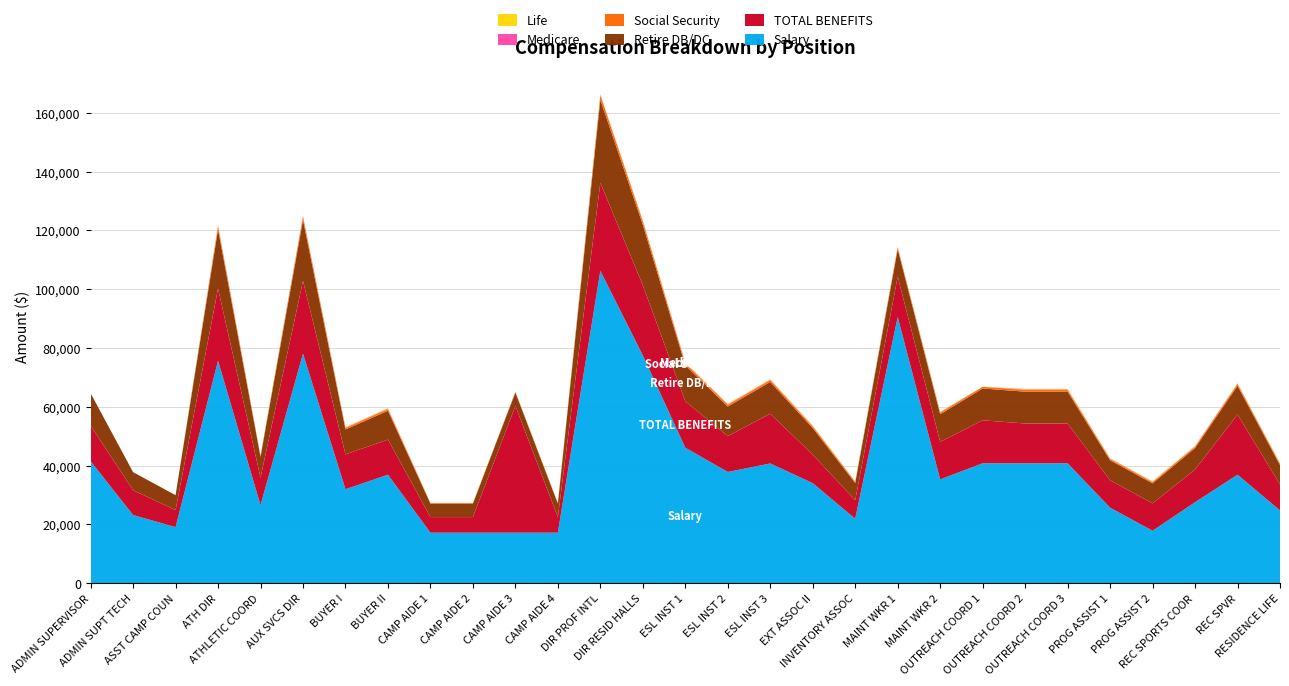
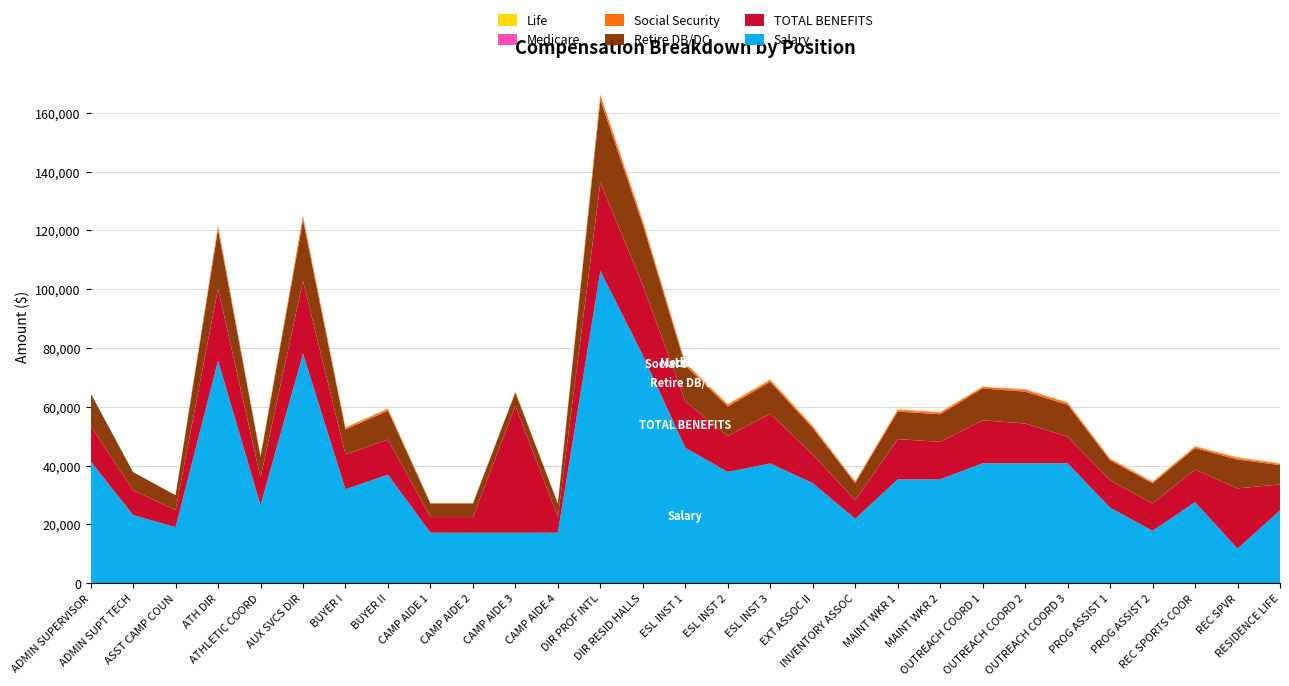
  {
    "Salary": {
      "ADMIN SUPERVISOR": "41,000",
      "ADMIN SUPT TECH": "23,000",
      "ASST CAMP COUN": "19,000",
      "ATH DIR": "76,000",
      "ATHLETIC COORD": "27,000",
      "AUX SVCS DIR": "78,000",
      "BUYER I": "32,000",
      "BUYER II": "37,000",
      "CAMP AIDE 1": "17,000",
      "CAMP AIDE 2": "17,000",
      "CAMP AIDE 3": "17,000",
      "CAMP AIDE 4": "17,000",
      "DIR PROF INTL": "106,000",
      "DIR RESID HALLS": "77,000",
      "ESL INST 1": "46,000",
      "ESL INST 2": "38,000",
      "ESL INST 3": "41,000",
      "EXT ASSOC II": "34,000",
      "INVENTORY ASSOC": "22,000",
-     "MAINT WKR 1": "91,000",
+     "MAINT WKR 1": "35,000",
      "MAINT WKR 2": "35,000",
      "OUTREACH COORD 1": "41,000",
      "OUTREACH COORD 2": "41,000",
      "OUTREACH COORD 3": "41,000",
      "PROG ASSIST 1": "26,000",
      "PROG ASSIST 2": "18,000",
      "REC SPORTS COOR": "28,000",
-     "REC SPVR": "37,000",
+     "REC SPVR": "12,000",
      "RESIDENCE LIFE": "25,000"
    },
    "TOTAL BENEFITS": {
      "ADMIN SUPERVISOR": "12,000",
      "ADMIN SUPT TECH": "8,000",
      "ASST CAMP COUN": "6,000",
      "ATH DIR": "25,000",
      "ATHLETIC COORD": "9,000",
      "AUX SVCS DIR": "25,000",
      "BUYER I": "12,000",
      "BUYER II": "12,000",
      "CAMP AIDE 1": "5,000",
      "CAMP AIDE 2": "5,000",
      "CAMP AIDE 3": "43,000",
      "CAMP AIDE 4": "5,000",
      "DIR PROF INTL": "30,000",
      "DIR RESID HALLS": "24,000",
      "ESL INST 1": "16,000",
      "ESL INST 2": "12,000",
      "ESL INST 3": "17,000",
      "EXT ASSOC II": "10,000",
      "INVENTORY ASSOC": "6,000",
      "MAINT WKR 1": "14,000",
      "MAINT WKR 2": "13,000",
      "OUTREACH COORD 1": "15,000",
      "OUTREACH COORD 2": "14,000",
-     "OUTREACH COORD 3": "14,000",
+     "OUTREACH COORD 3": "9,000",
      "PROG ASSIST 1": "9,000",
      "PROG ASSIST 2": "9,000",
      "REC SPORTS COOR": "11,000",
      "REC SPVR": "20,000",
      "RESIDENCE LIFE": "9,000"
    },
    "Retire DB/DC": {
      "ATH DIR": "20,000",
      "AUX SVCS DIR": "21,000",
      "DIR PROF INTL": "28,000",
      "DIR RESID HALLS": "21,000"
    }
  }
